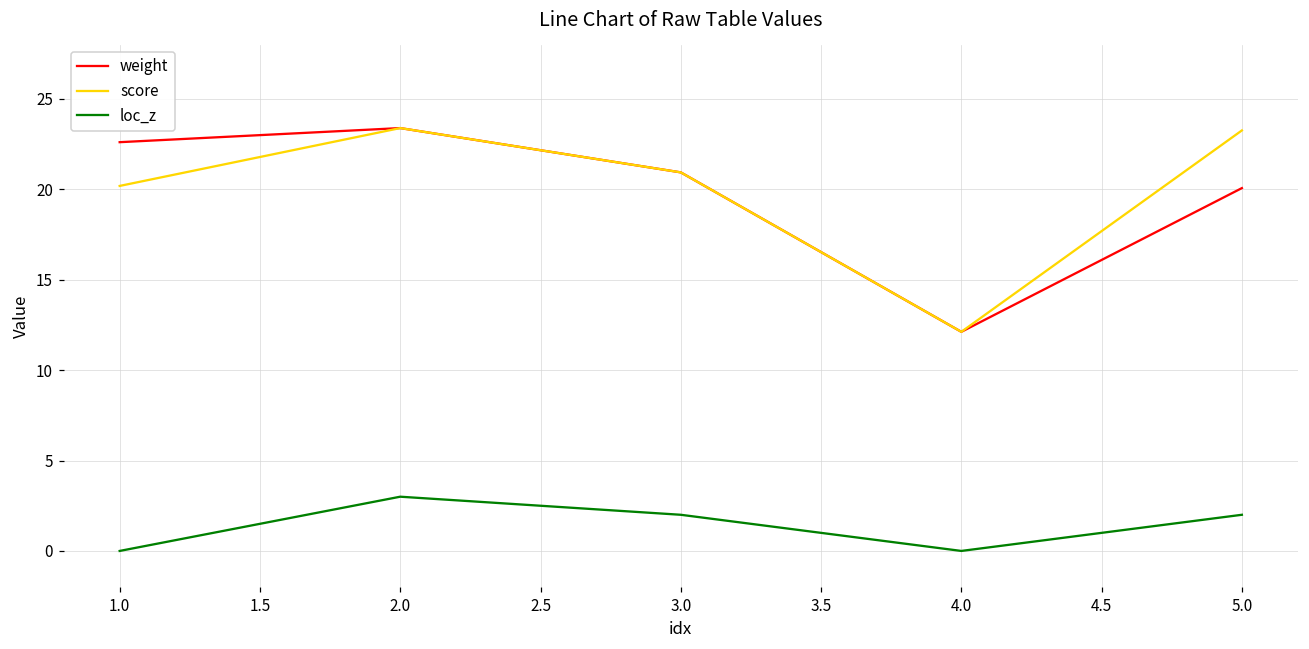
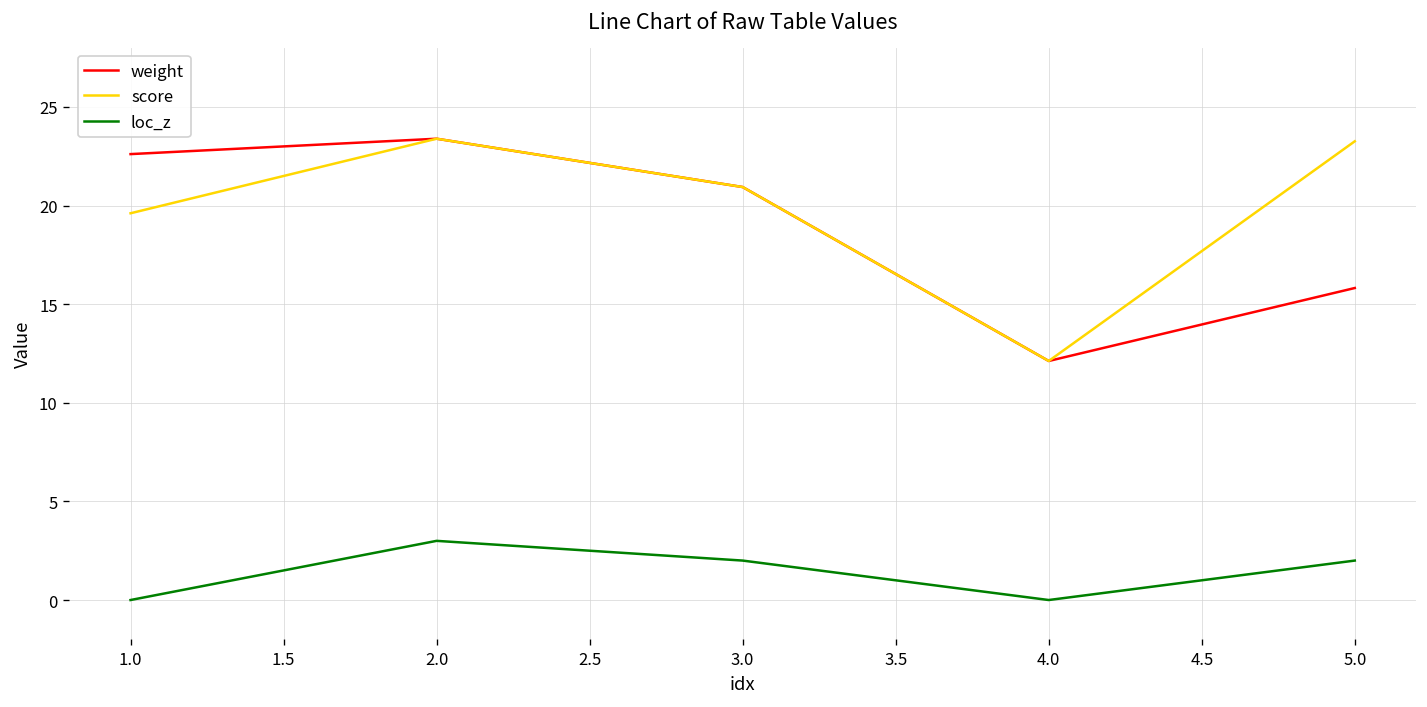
  {
    "weight": {
      "1.0": 22.6,
-     "5.0": 20.1
+     "5.0": 15.8
    },
    "score": {
-     "1.0": 20.2,
+     "1.0": 19.6,
      "5.0": 23.3
    },
    "loc_z": {
      "1.0": 0.0,
      "2.0": 3.0,
      "3.0": 2.0,
      "4.0": 0.0,
      "5.0": 2.0
    }
  }
